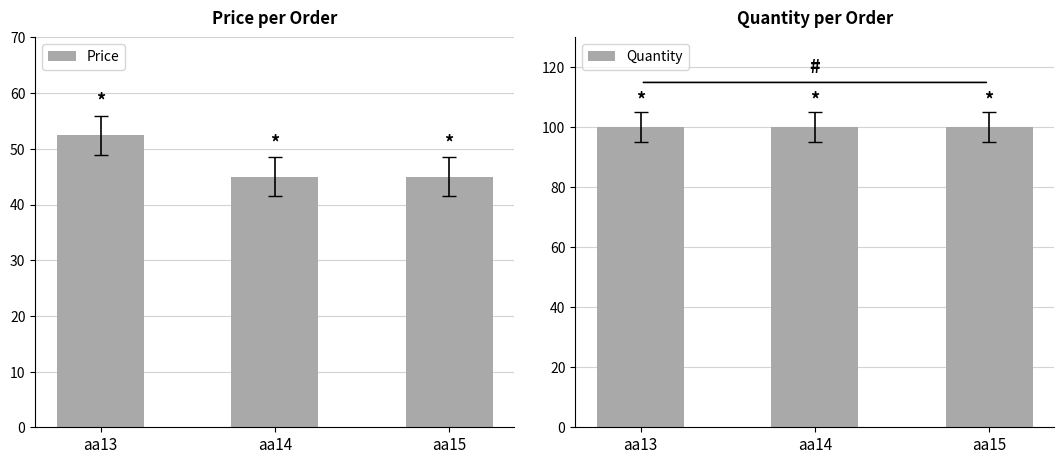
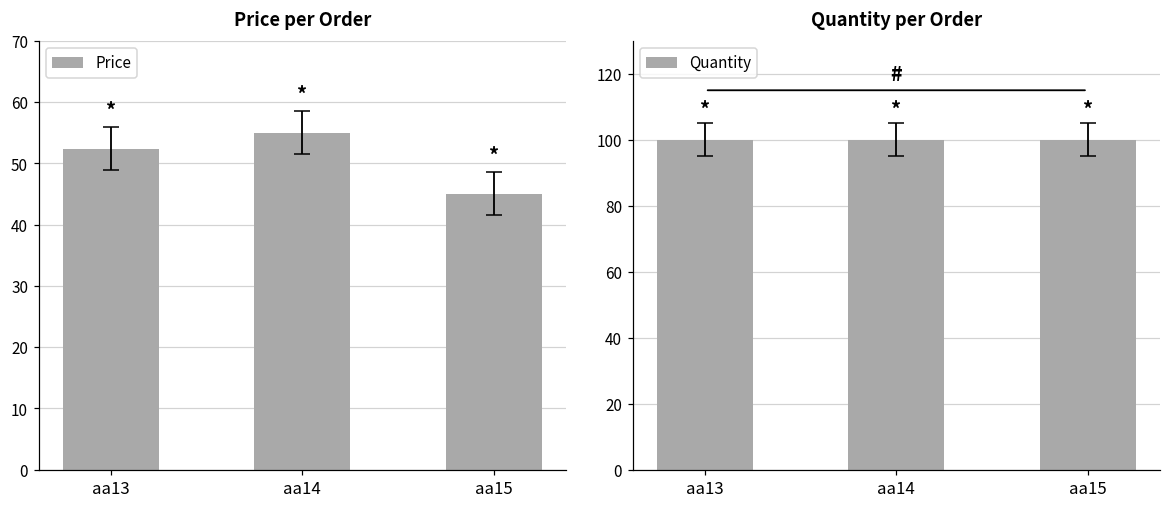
  {
    "Price per Order": {
      "Price": {
        "aa13": 52,
-       "aa14": 45,
+       "aa14": 55,
        "aa15": 45
      }
    },
    "Quantity per Order": {
      "Quantity": {
        "aa13": 100,
        "aa14": 100,
        "aa15": 100
      }
    }
  }
